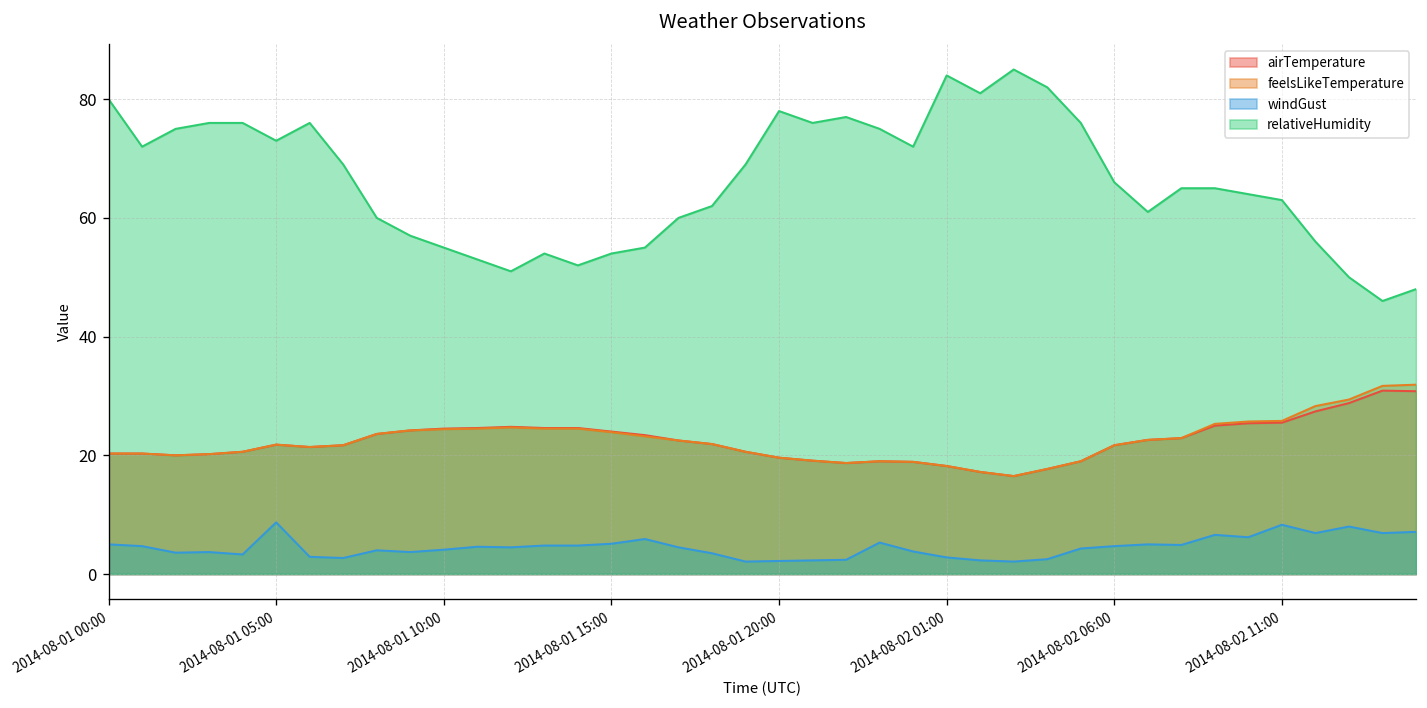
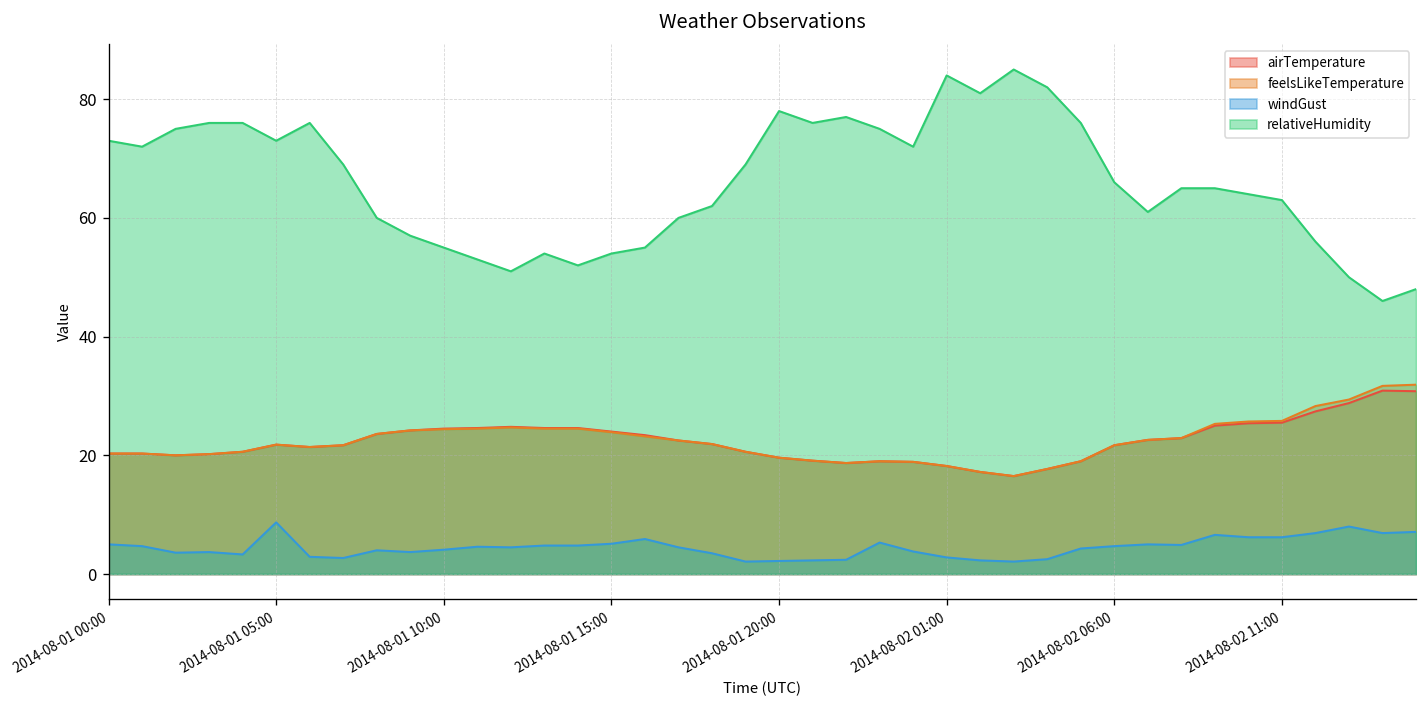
  {
    "windGust": {
      "2014-08-01 00:00": 5,
      "2014-08-01 05:00": 9,
      "2014-08-01 10:00": 4,
      "2014-08-01 15:00": 5,
      "2014-08-01 20:00": 2,
      "2014-08-02 01:00": 3,
      "2014-08-02 06:00": 5,
-     "2014-08-02 11:00": 8
+     "2014-08-02 11:00": 6
    },
    "relativeHumidity": {
-     "2014-08-01 00:00": 80,
+     "2014-08-01 00:00": 73,
      "2014-08-01 05:00": 73,
      "2014-08-01 10:00": 55,
      "2014-08-01 15:00": 54,
      "2014-08-01 20:00": 78,
      "2014-08-02 01:00": 84,
      "2014-08-02 06:00": 66,
      "2014-08-02 11:00": 63
    }
  }
